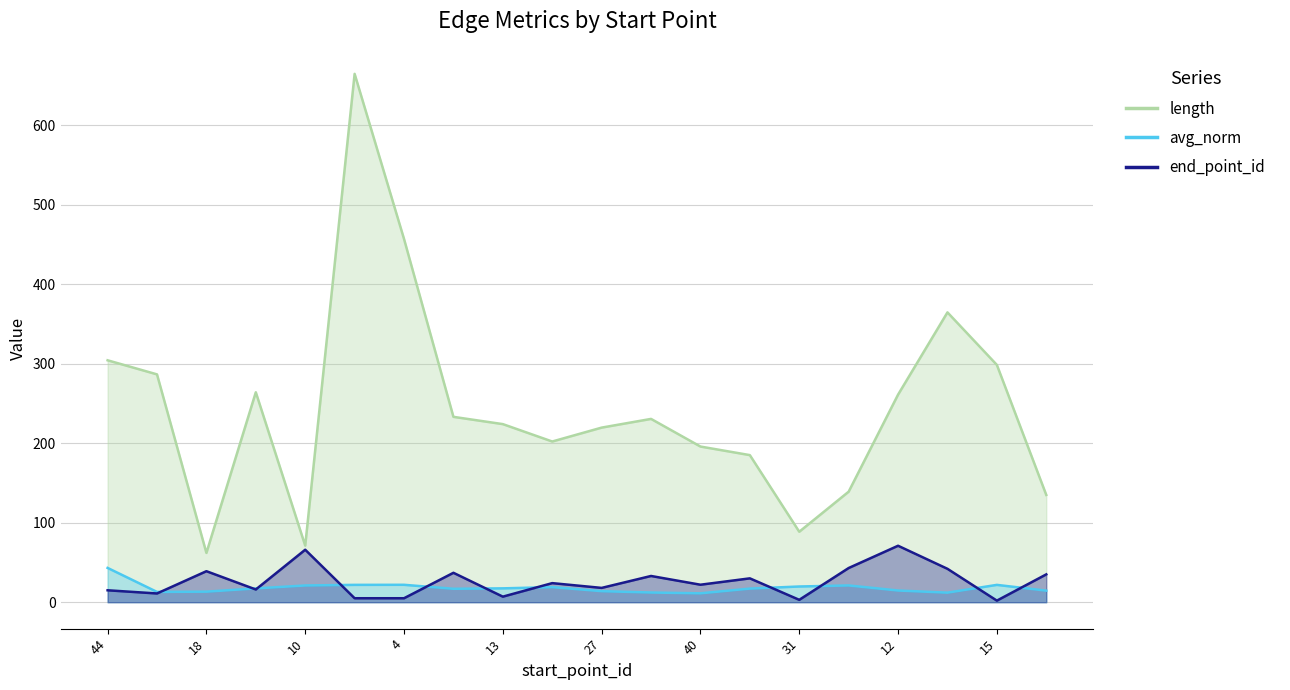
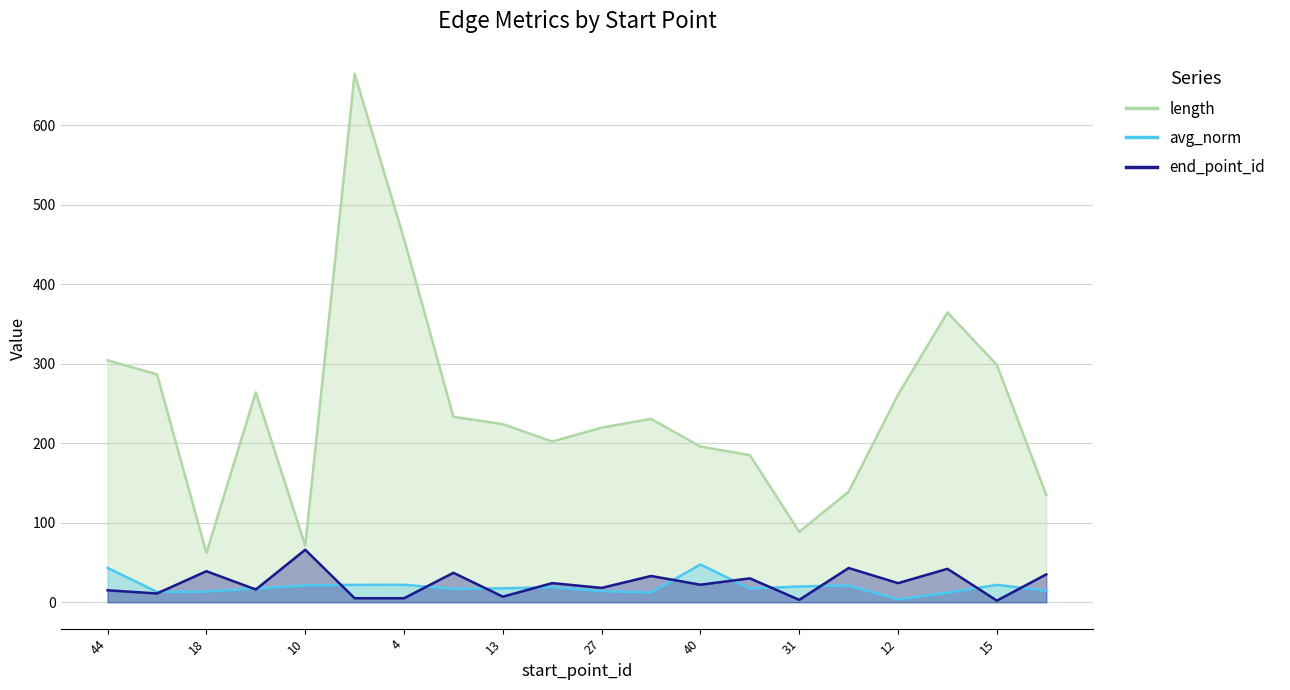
  {
    "length": {
      "44": 300,
      "18": 60,
      "10": 70,
      "4": 460,
      "27": 220,
      "40": 200,
      "31": 90,
      "12": 260
    },
    "avg_norm": {
      "44": 40,
      "18": 10,
      "10": 20,
      "4": 20,
      "27": 10,
-     "40": 10,
+     "40": 50,
      "31": 20,
-     "12": 10
+     "12": 0
    },
    "end_point_id": {
      "44": 20,
      "18": 40,
      "10": 70,
      "4": 10,
      "27": 20,
      "40": 20,
      "31": 0,
-     "12": 70
+     "12": 20
    }
  }
